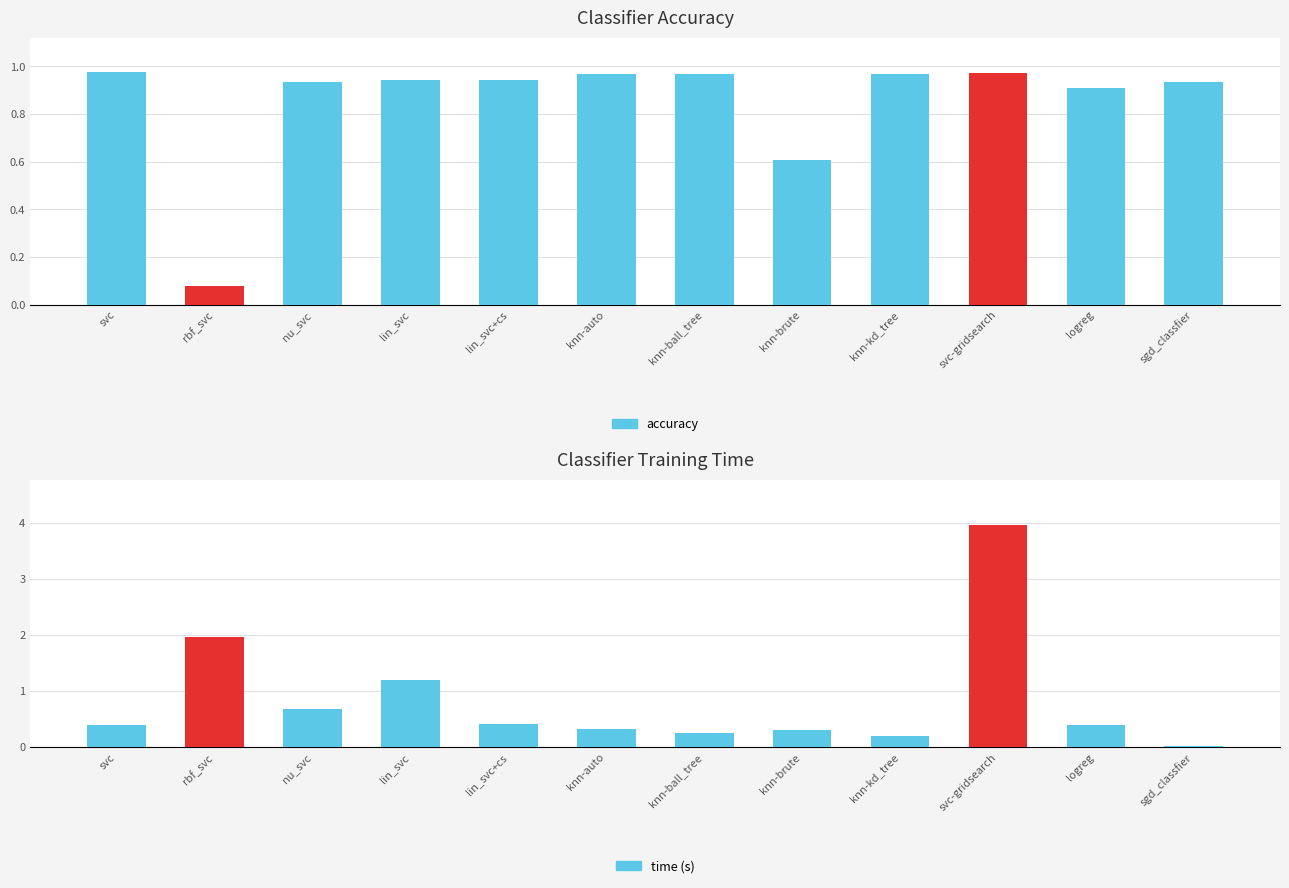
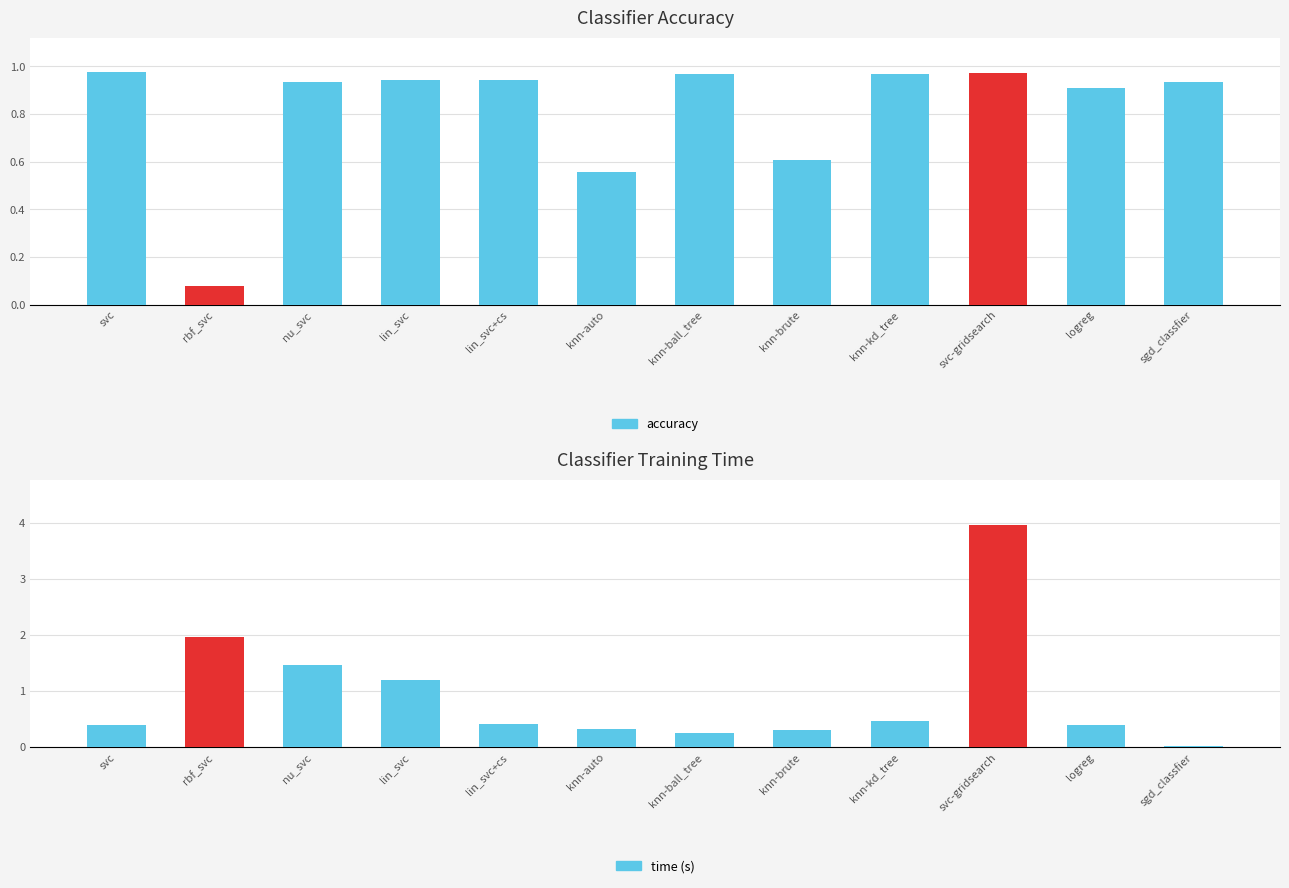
  {
    "Classifier Accuracy": {
      "svc": 0.97,
      "rbf_svc": 0.08,
      "nu_svc": 0.93,
      "lin_svc": 0.94,
      "lin_svc+cs": 0.94,
-     "knn-auto": 0.97,
+     "knn-auto": 0.56,
      "knn-ball_tree": 0.97,
      "knn-brute": 0.61,
      "knn-kd_tree": 0.97,
      "svc-gridsearch": 0.97,
      "logreg": 0.91,
      "sgd_classfier": 0.93
    },
    "Classifier Training Time": {
      "svc": 0.4,
      "rbf_svc": 2.0,
-     "nu_svc": 0.7,
+     "nu_svc": 1.5,
      "lin_svc": 1.2,
      "lin_svc+cs": 0.4,
      "knn-auto": 0.3,
      "knn-ball_tree": 0.3,
      "knn-brute": 0.3,
-     "knn-kd_tree": 0.2,
+     "knn-kd_tree": 0.5,
      "svc-gridsearch": 4.0,
      "logreg": 0.4
    }
  }
